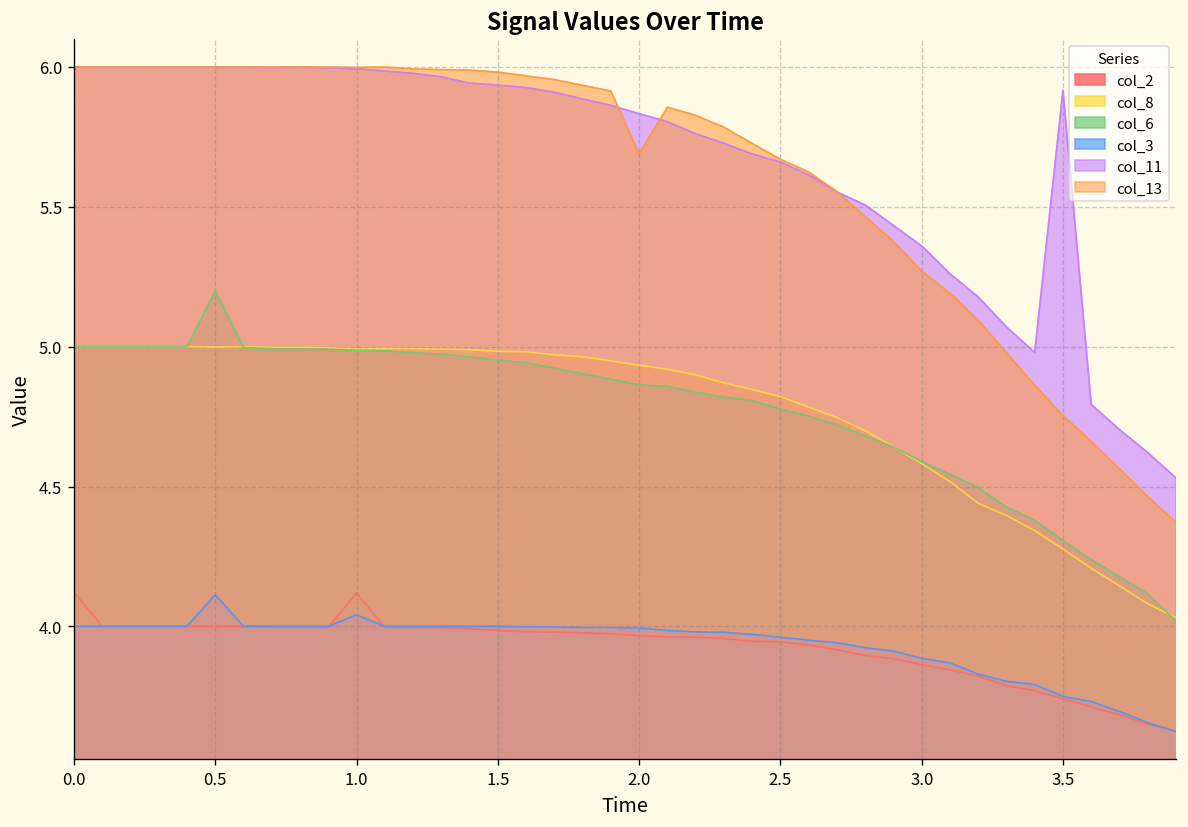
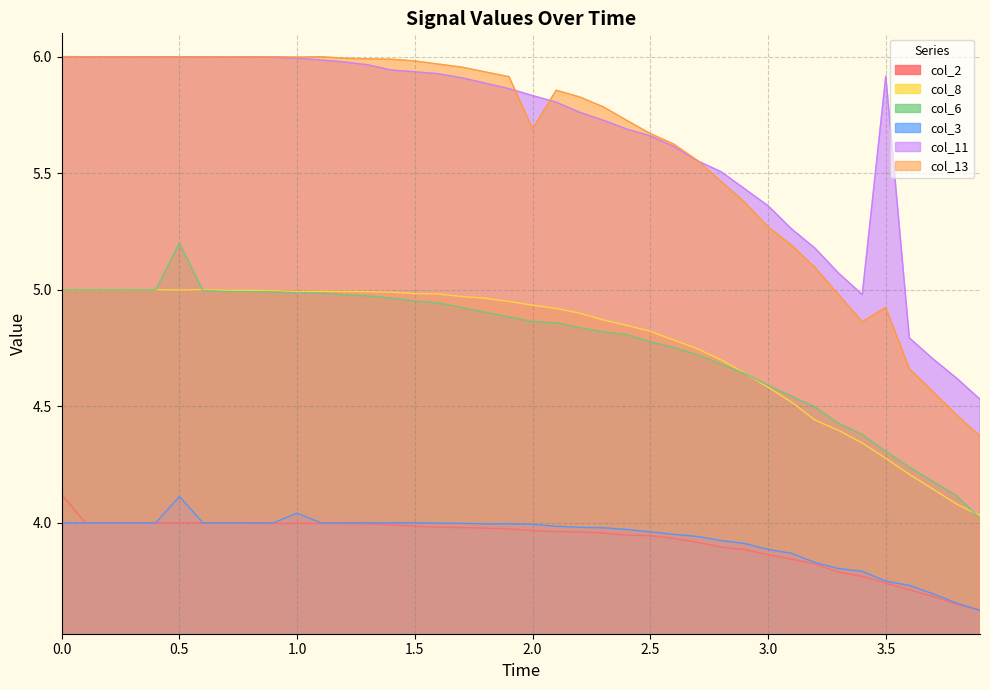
  {
    "col_2": {
      "0.0": 4.12,
      "0.5": 4.00,
-     "1.0": 4.12,
+     "1.0": 4.00,
      "1.5": 3.99,
      "2.0": 3.97,
      "2.5": 3.94,
      "3.0": 3.86
    },
    "col_8": {
      "0.5": 5.00,
      "1.5": 4.98,
      "2.0": 4.93,
      "2.5": 4.82,
      "3.5": 4.28
    },
    "col_6": {
      "0.5": 5.20,
      "1.5": 4.95,
      "2.0": 4.86,
      "2.5": 4.78,
      "3.5": 4.31
    },
    "col_3": {
      "0.0": 4.00,
      "0.5": 4.11,
      "1.0": 4.04,
      "1.5": 4.00,
      "2.0": 3.99,
      "2.5": 3.96,
      "3.0": 3.89
    },
    "col_11": {
      "1.5": 5.93,
      "2.0": 5.83,
      "3.0": 5.36,
      "3.5": 5.92
    },
    "col_13": {
      "1.5": 5.98,
      "2.0": 5.69,
      "3.0": 5.27,
-     "3.5": 4.75
+     "3.5": 4.92
    }
  }
